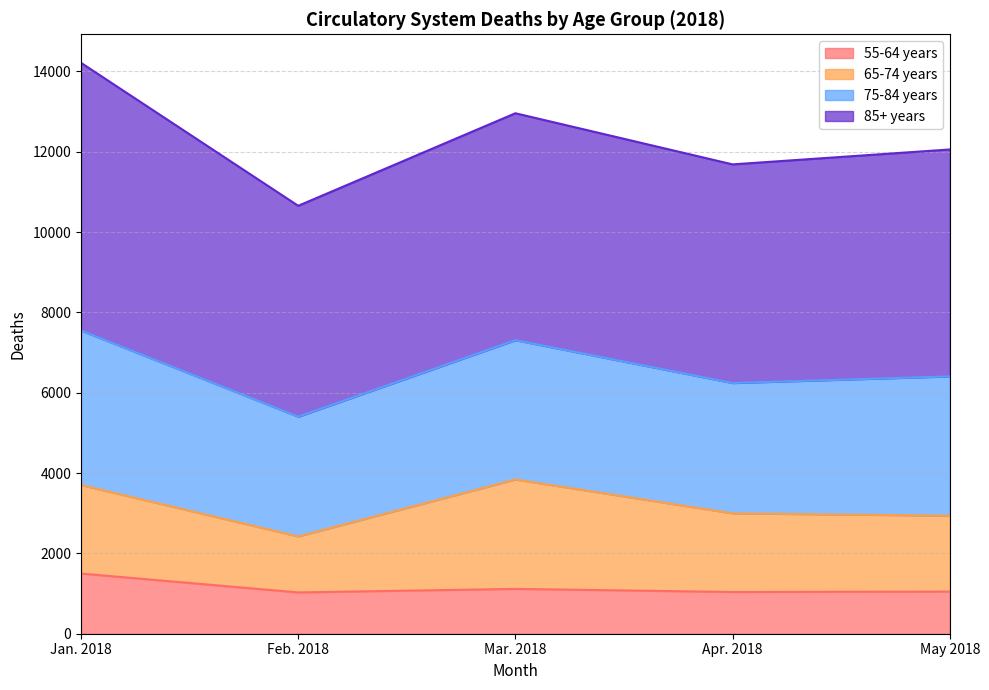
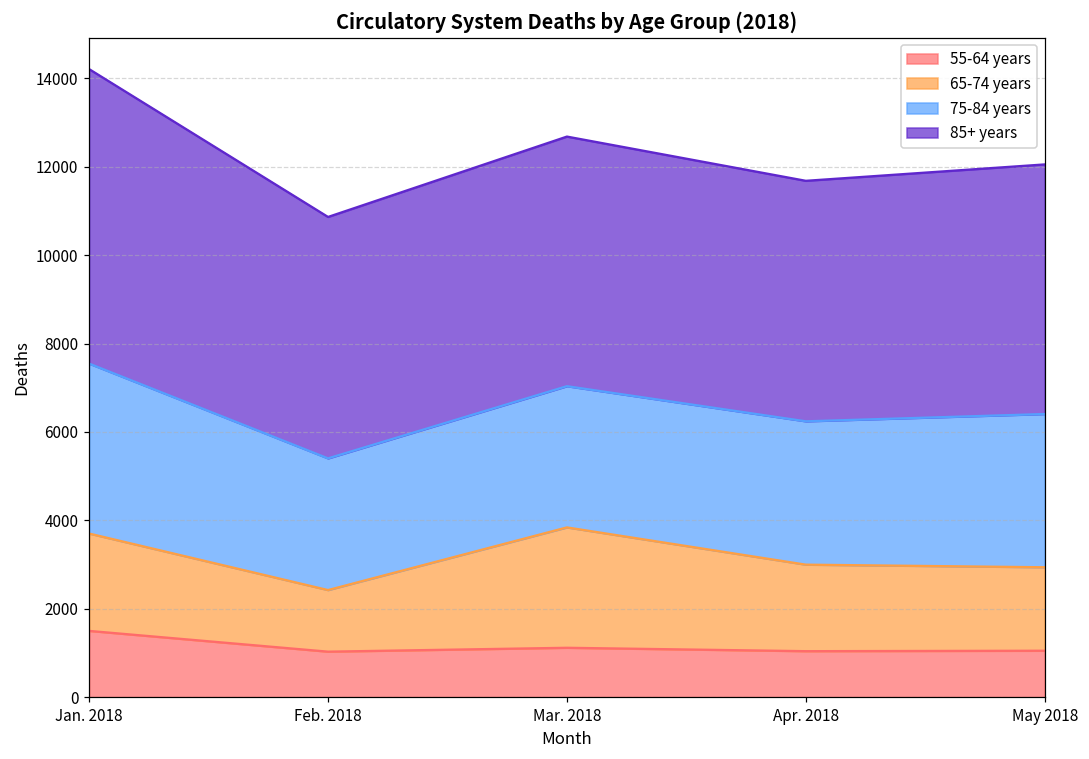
  {
    "55-64 years": {
      "Jan. 2018": 1500,
      "Feb. 2018": 1000,
      "Mar. 2018": 1100,
      "Apr. 2018": 1000,
      "May 2018": 1000
    },
    "65-74 years": {
      "Jan. 2018": 2200,
      "Feb. 2018": 1400,
      "Mar. 2018": 2700,
      "Apr. 2018": 2000,
      "May 2018": 1900
    },
    "75-84 years": {
      "Jan. 2018": 3800,
      "Feb. 2018": 3000,
-     "Mar. 2018": 3500,
+     "Mar. 2018": 3200,
      "Apr. 2018": 3200,
      "May 2018": 3500
    },
    "85+ years": {
      "Jan. 2018": 6700,
-     "Feb. 2018": 5300,
+     "Feb. 2018": 5500,
      "Mar. 2018": 5600,
      "Apr. 2018": 5400,
      "May 2018": 5600
    }
  }
